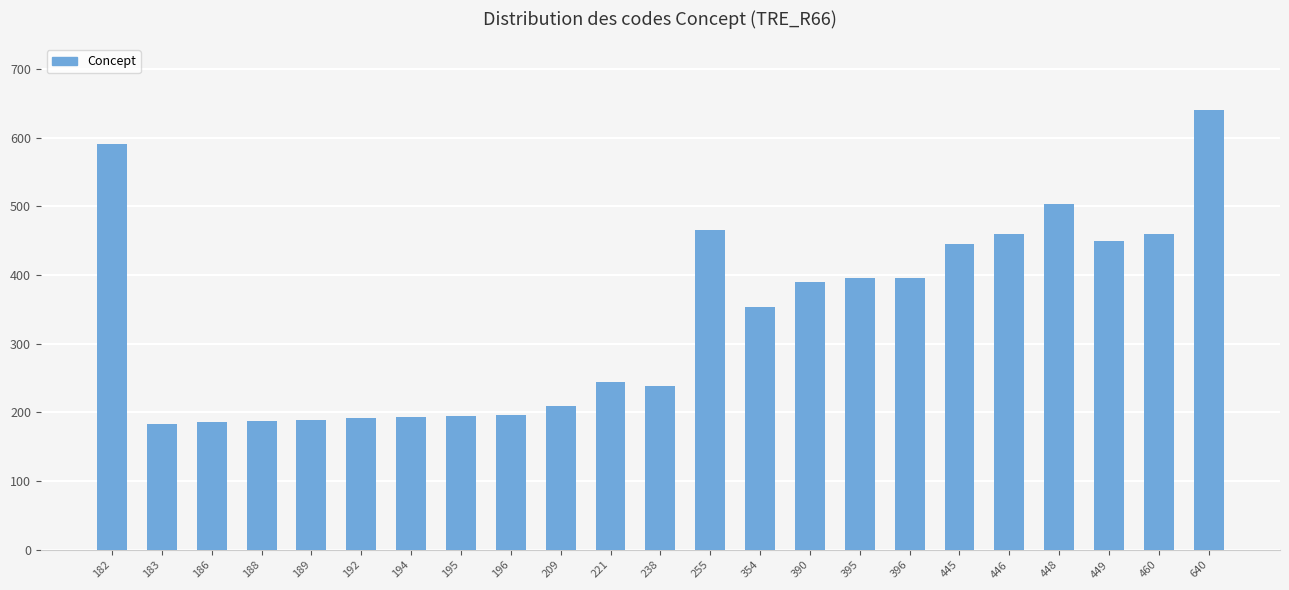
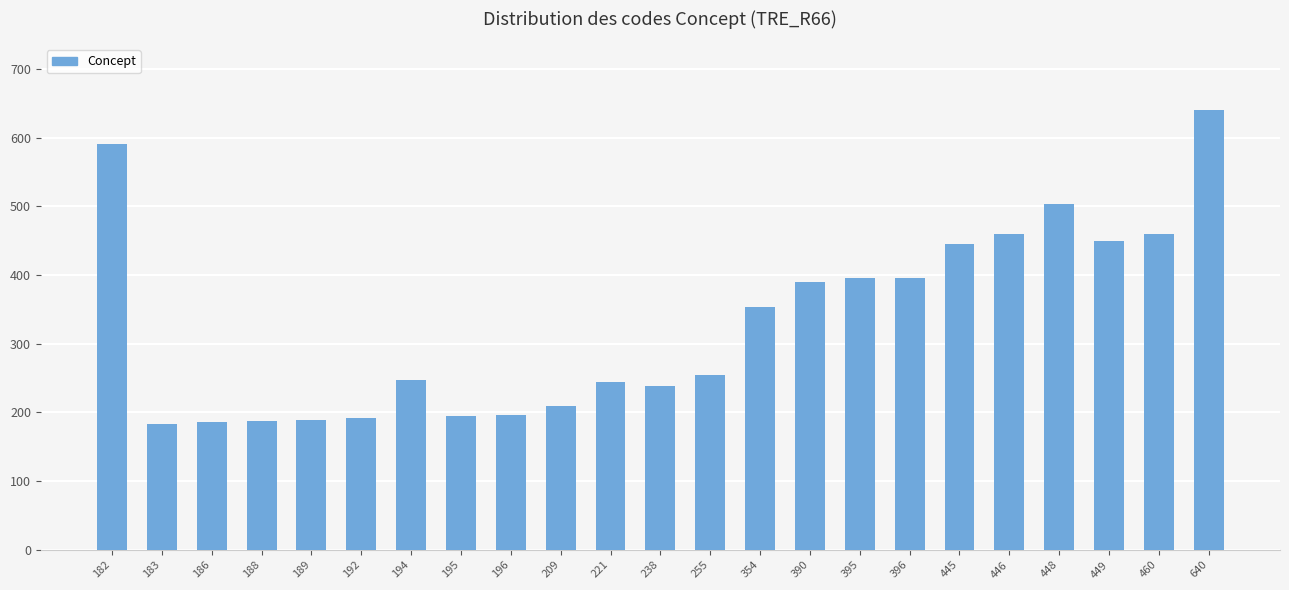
  {
    "182": 590,
    "183": 180,
    "186": 190,
    "188": 190,
    "189": 190,
    "192": 190,
-   "194": 190,
+   "194": 250,
    "195": 200,
    "196": 200,
    "209": 210,
    "221": 250,
    "238": 240,
-   "255": 470,
+   "255": 260,
    "354": 350,
    "390": 390,
    "395": 400,
    "396": 400,
    "445": 450,
    "446": 460,
    "448": 500,
    "449": 450,
    "460": 460,
    "640": 640
  }
